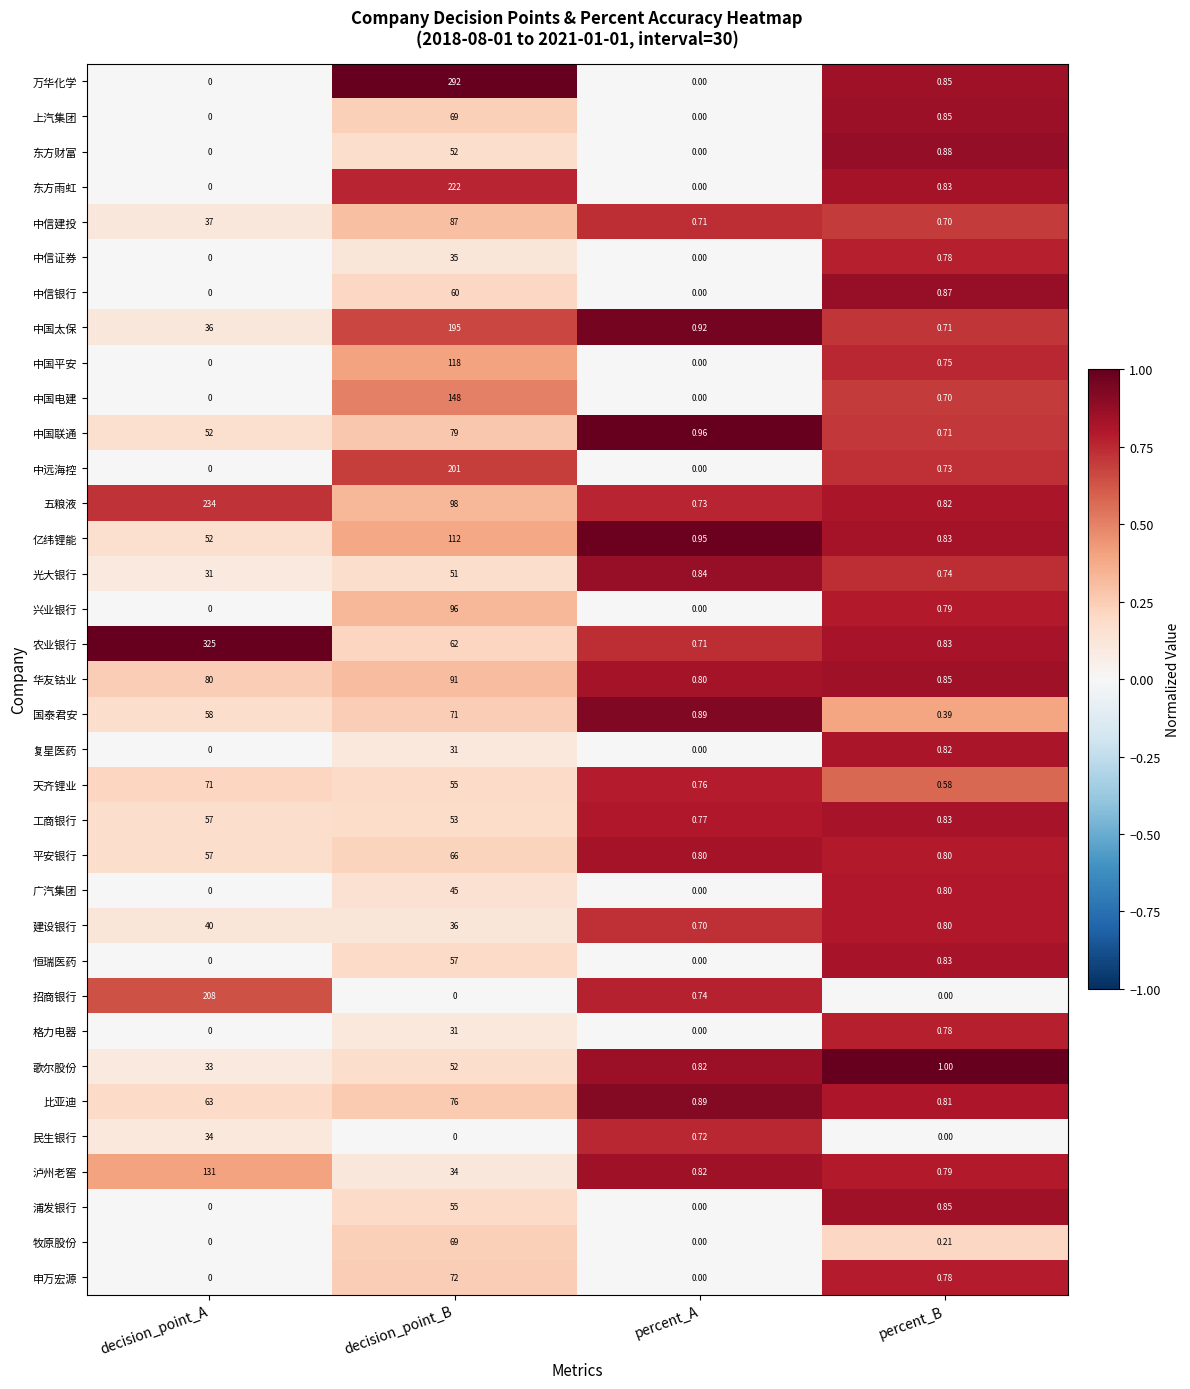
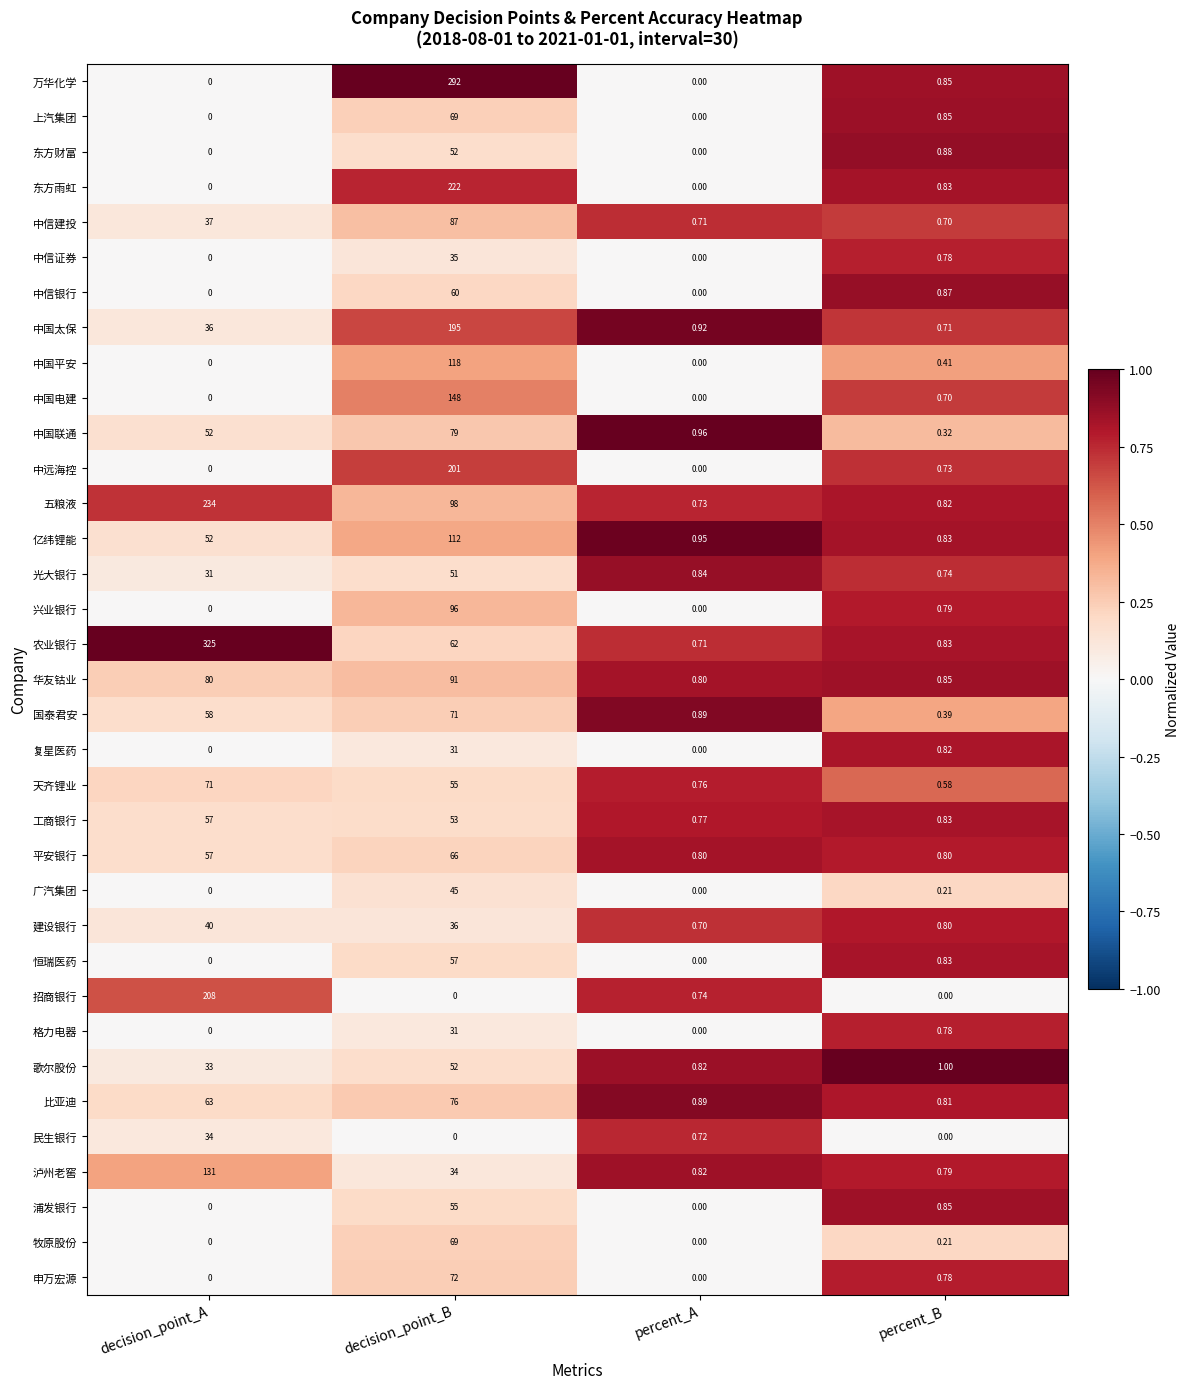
  {
    "万华化学": {
      "decision_point_A": 0,
      "decision_point_B": 292,
      "percent_A": 0.00,
      "percent_B": 0.85
    },
    "上汽集团": {
      "decision_point_A": 0,
      "decision_point_B": 69,
      "percent_A": 0.00,
      "percent_B": 0.85
    },
    "东方财富": {
      "decision_point_A": 0,
      "decision_point_B": 52,
      "percent_A": 0.00,
      "percent_B": 0.88
    },
    "东方雨虹": {
      "decision_point_A": 0,
      "decision_point_B": 222,
      "percent_A": 0.00,
      "percent_B": 0.83
    },
    "中信建投": {
      "decision_point_A": 37,
      "decision_point_B": 87,
      "percent_A": 0.71,
      "percent_B": 0.70
    },
    "中信证券": {
      "decision_point_A": 0,
      "decision_point_B": 35,
      "percent_A": 0.00,
      "percent_B": 0.78
    },
    "中信银行": {
      "decision_point_A": 0,
      "decision_point_B": 60,
      "percent_A": 0.00,
      "percent_B": 0.87
    },
    "中国太保": {
      "decision_point_A": 36,
      "decision_point_B": 195,
      "percent_A": 0.92,
      "percent_B": 0.71
    },
    "中国平安": {
      "decision_point_A": 0,
      "decision_point_B": 118,
      "percent_A": 0.00,
-     "percent_B": 0.75
+     "percent_B": 0.41
    },
    "中国电建": {
      "decision_point_A": 0,
      "decision_point_B": 148,
      "percent_A": 0.00,
      "percent_B": 0.70
    },
    "中国联通": {
      "decision_point_A": 52,
      "decision_point_B": 79,
      "percent_A": 0.96,
-     "percent_B": 0.71
+     "percent_B": 0.32
    },
    "中远海控": {
      "decision_point_A": 0,
      "decision_point_B": 201,
      "percent_A": 0.00,
      "percent_B": 0.73
    },
    "五粮液": {
      "decision_point_A": 234,
      "decision_point_B": 98,
      "percent_A": 0.73,
      "percent_B": 0.82
    },
    "亿纬锂能": {
      "decision_point_A": 52,
      "decision_point_B": 112,
      "percent_A": 0.95,
      "percent_B": 0.83
    },
    "光大银行": {
      "decision_point_A": 31,
      "decision_point_B": 51,
      "percent_A": 0.84,
      "percent_B": 0.74
    },
    "兴业银行": {
      "decision_point_A": 0,
      "decision_point_B": 96,
      "percent_A": 0.00,
      "percent_B": 0.79
    },
    "农业银行": {
      "decision_point_A": 325,
      "decision_point_B": 62,
      "percent_A": 0.71,
      "percent_B": 0.83
    },
    "华友钴业": {
      "decision_point_A": 80,
      "decision_point_B": 91,
      "percent_A": 0.80,
      "percent_B": 0.85
    },
    "国泰君安": {
      "decision_point_A": 58,
      "decision_point_B": 71,
      "percent_A": 0.89,
      "percent_B": 0.39
    },
    "复星医药": {
      "decision_point_A": 0,
      "decision_point_B": 31,
      "percent_A": 0.00,
      "percent_B": 0.82
    },
    "天齐锂业": {
      "decision_point_A": 71,
      "decision_point_B": 55,
      "percent_A": 0.76,
      "percent_B": 0.58
    },
    "工商银行": {
      "decision_point_A": 57,
      "decision_point_B": 53,
      "percent_A": 0.77,
      "percent_B": 0.83
    },
    "平安银行": {
      "decision_point_A": 57,
      "decision_point_B": 66,
      "percent_A": 0.80,
      "percent_B": 0.80
    },
    "广汽集团": {
      "decision_point_A": 0,
      "decision_point_B": 45,
      "percent_A": 0.00,
-     "percent_B": 0.80
+     "percent_B": 0.21
    },
    "建设银行": {
      "decision_point_A": 40,
      "decision_point_B": 36,
      "percent_A": 0.70,
      "percent_B": 0.80
    },
    "恒瑞医药": {
      "decision_point_A": 0,
      "decision_point_B": 57,
      "percent_A": 0.00,
      "percent_B": 0.83
    },
    "招商银行": {
      "decision_point_A": 208,
      "decision_point_B": 0,
      "percent_A": 0.74,
      "percent_B": 0.00
    },
    "格力电器": {
      "decision_point_A": 0,
      "decision_point_B": 31,
      "percent_A": 0.00,
      "percent_B": 0.78
    },
    "歌尔股份": {
      "decision_point_A": 33,
      "decision_point_B": 52,
      "percent_A": 0.82,
      "percent_B": 1.00
    },
    "比亚迪": {
      "decision_point_A": 63,
      "decision_point_B": 76,
      "percent_A": 0.89,
      "percent_B": 0.81
    },
    "民生银行": {
      "decision_point_A": 34,
      "decision_point_B": 0,
      "percent_A": 0.72,
      "percent_B": 0.00
    },
    "泸州老窖": {
      "decision_point_A": 131,
      "decision_point_B": 34,
      "percent_A": 0.82,
      "percent_B": 0.79
    },
    "浦发银行": {
      "decision_point_A": 0,
      "decision_point_B": 55,
      "percent_A": 0.00,
      "percent_B": 0.85
    },
    "牧原股份": {
      "decision_point_A": 0,
      "decision_point_B": 69,
      "percent_A": 0.00,
      "percent_B": 0.21
    },
    "申万宏源": {
      "decision_point_A": 0,
      "decision_point_B": 72,
      "percent_A": 0.00,
      "percent_B": 0.78
    }
  }
